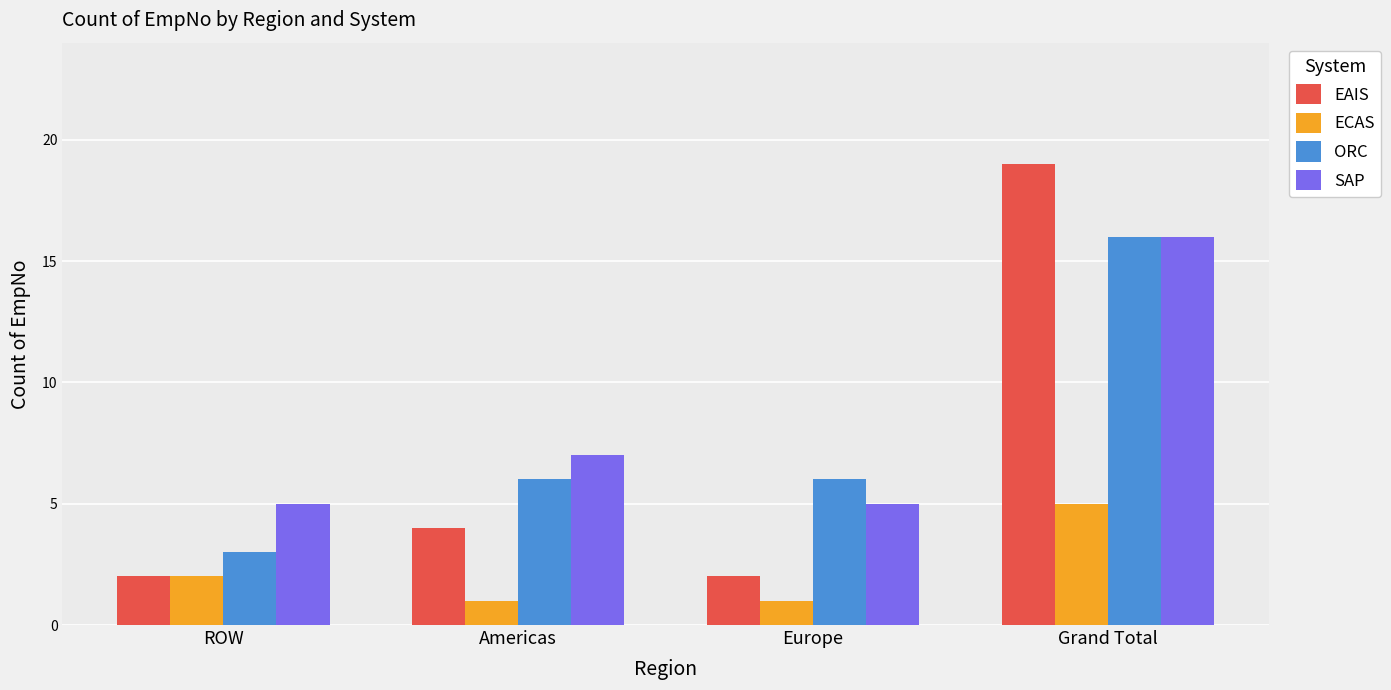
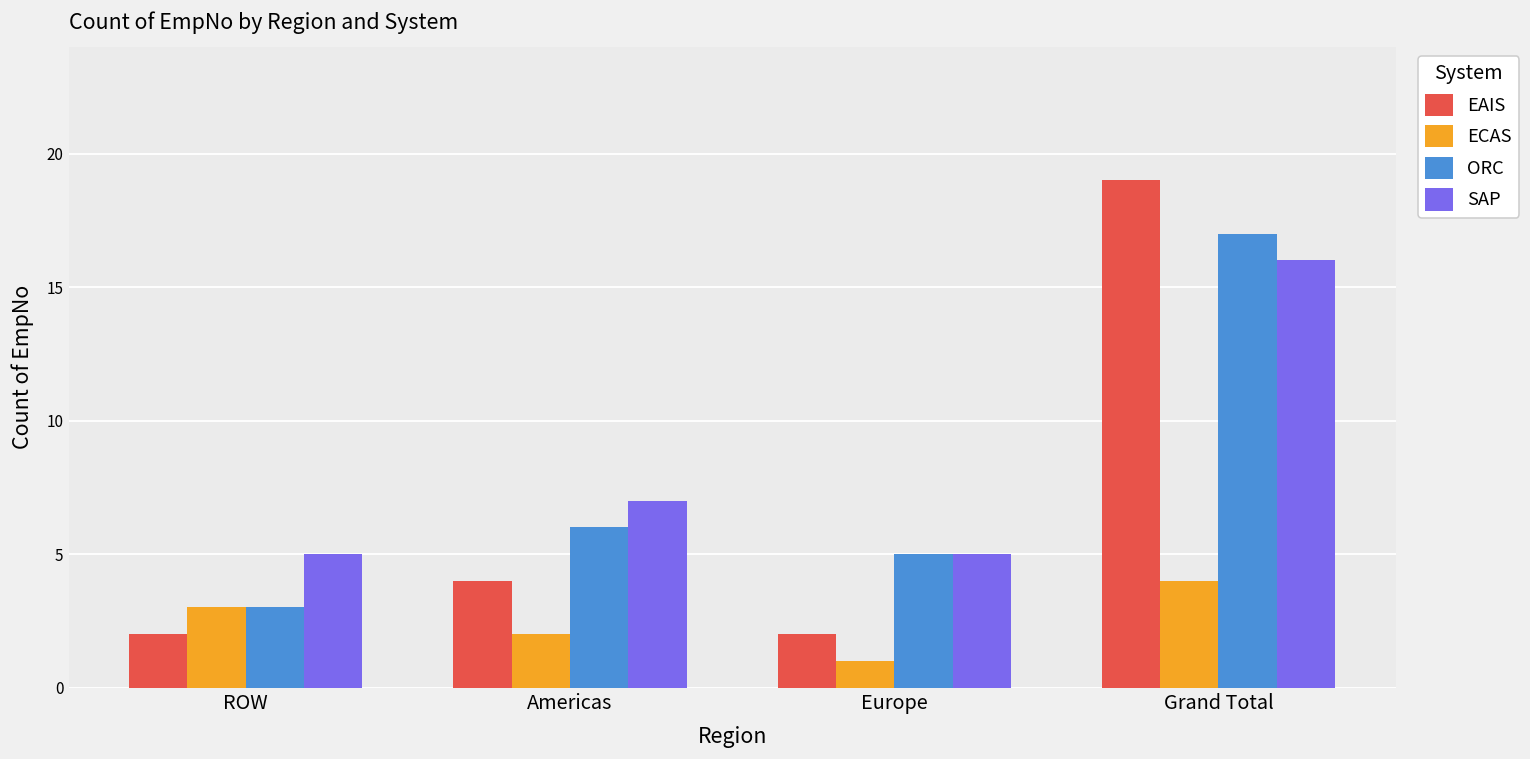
  {
    "EAIS": {
      "ROW": 2,
      "Americas": 4,
      "Europe": 2,
      "Grand Total": 19
    },
    "ECAS": {
-     "ROW": 2,
-     "Americas": 1,
+     "ROW": 3,
+     "Americas": 2,
      "Europe": 1,
-     "Grand Total": 5
+     "Grand Total": 4
    },
    "ORC": {
      "ROW": 3,
      "Americas": 6,
-     "Europe": 6,
-     "Grand Total": 16
+     "Europe": 5,
+     "Grand Total": 17
    },
    "SAP": {
      "ROW": 5,
      "Americas": 7,
      "Europe": 5,
      "Grand Total": 16
    }
  }
